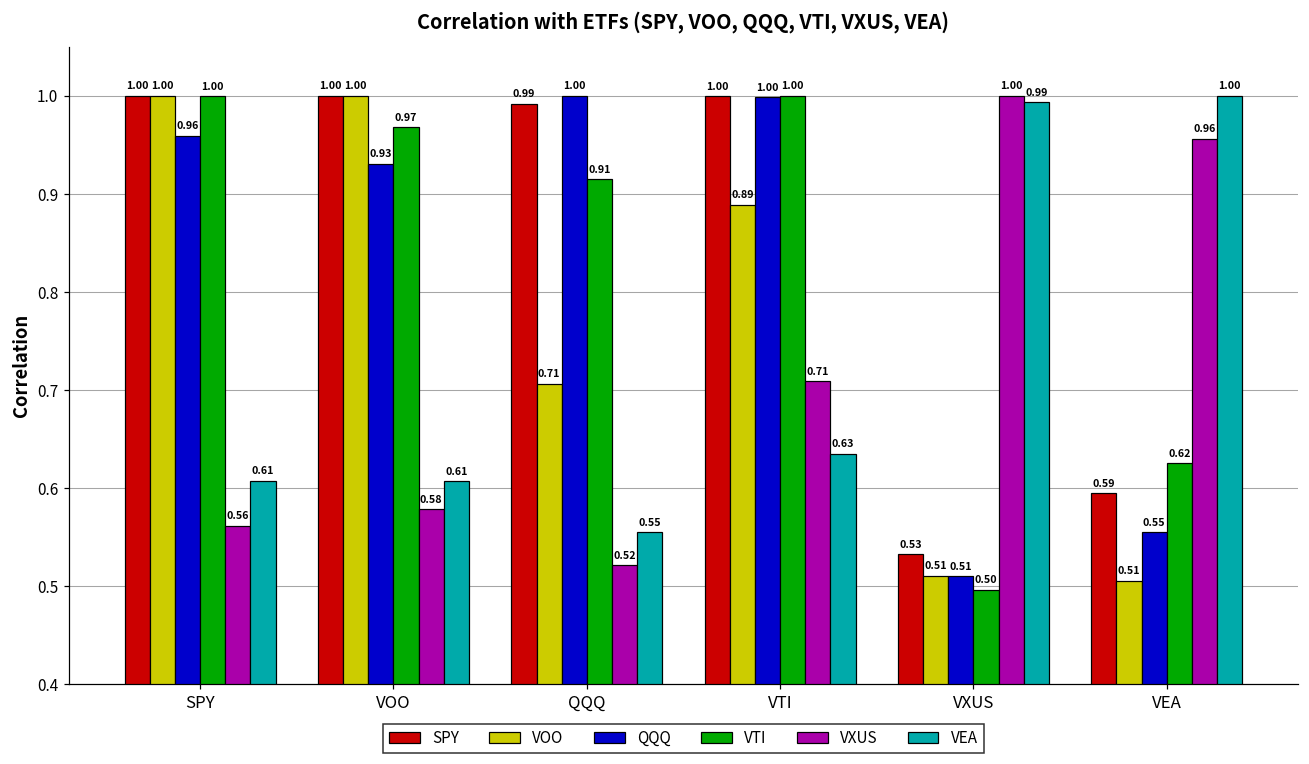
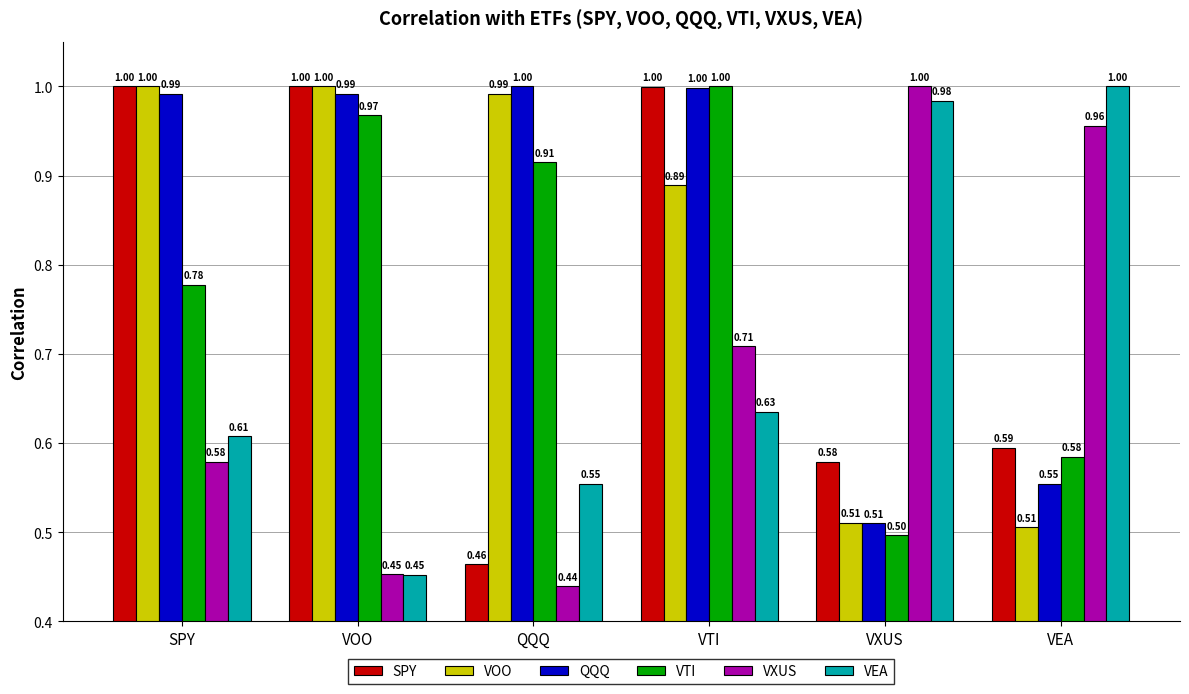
  {
    "SPY": {
      "SPY": 1.00,
      "VOO": 1.00,
-     "QQQ": 0.99,
+     "QQQ": 0.46,
      "VTI": 1.00,
-     "VXUS": 0.53,
+     "VXUS": 0.58,
      "VEA": 0.59
    },
    "VOO": {
      "SPY": 1.00,
      "VOO": 1.00,
-     "QQQ": 0.71,
+     "QQQ": 0.99,
      "VTI": 0.89,
      "VXUS": 0.51,
      "VEA": 0.51
    },
    "QQQ": {
-     "SPY": 0.96,
-     "VOO": 0.93,
+     "SPY": 0.99,
+     "VOO": 0.99,
      "QQQ": 1.00,
      "VTI": 1.00,
      "VXUS": 0.51,
      "VEA": 0.55
    },
    "VTI": {
-     "SPY": 1.00,
+     "SPY": 0.78,
      "VOO": 0.97,
      "QQQ": 0.91,
      "VTI": 1.00,
      "VXUS": 0.50,
-     "VEA": 0.62
+     "VEA": 0.58
    },
    "VXUS": {
-     "SPY": 0.56,
-     "VOO": 0.58,
-     "QQQ": 0.52,
+     "SPY": 0.58,
+     "VOO": 0.45,
+     "QQQ": 0.44,
      "VTI": 0.71,
      "VXUS": 1.00,
      "VEA": 0.96
    },
    "VEA": {
      "SPY": 0.61,
-     "VOO": 0.61,
+     "VOO": 0.45,
      "QQQ": 0.55,
      "VTI": 0.63,
-     "VXUS": 0.99,
+     "VXUS": 0.98,
      "VEA": 1.00
    }
  }
